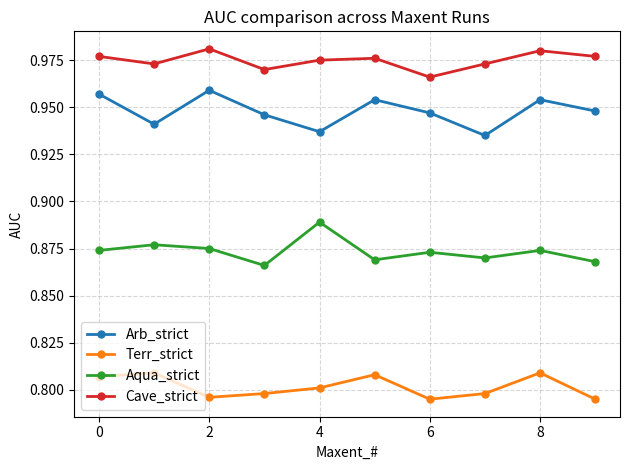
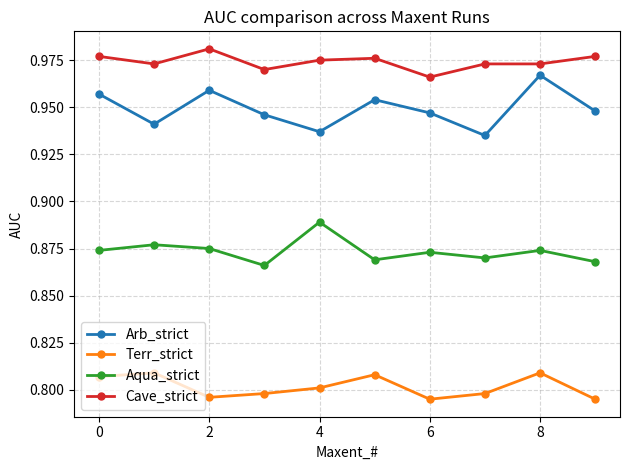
  {
    "Arb_strict": {
      "0": 0.957,
      "2": 0.959,
      "4": 0.937,
      "6": 0.947,
-     "8": 0.954
+     "8": 0.967
    },
    "Terr_strict": {
      "2": 0.796,
      "4": 0.801,
      "6": 0.795,
      "8": 0.809
    },
    "Aqua_strict": {
      "0": 0.874,
      "2": 0.875,
      "4": 0.889,
      "6": 0.873,
      "8": 0.874
    },
    "Cave_strict": {
      "0": 0.977,
      "2": 0.981,
      "4": 0.975,
      "6": 0.966,
-     "8": 0.980
+     "8": 0.973
    }
  }
